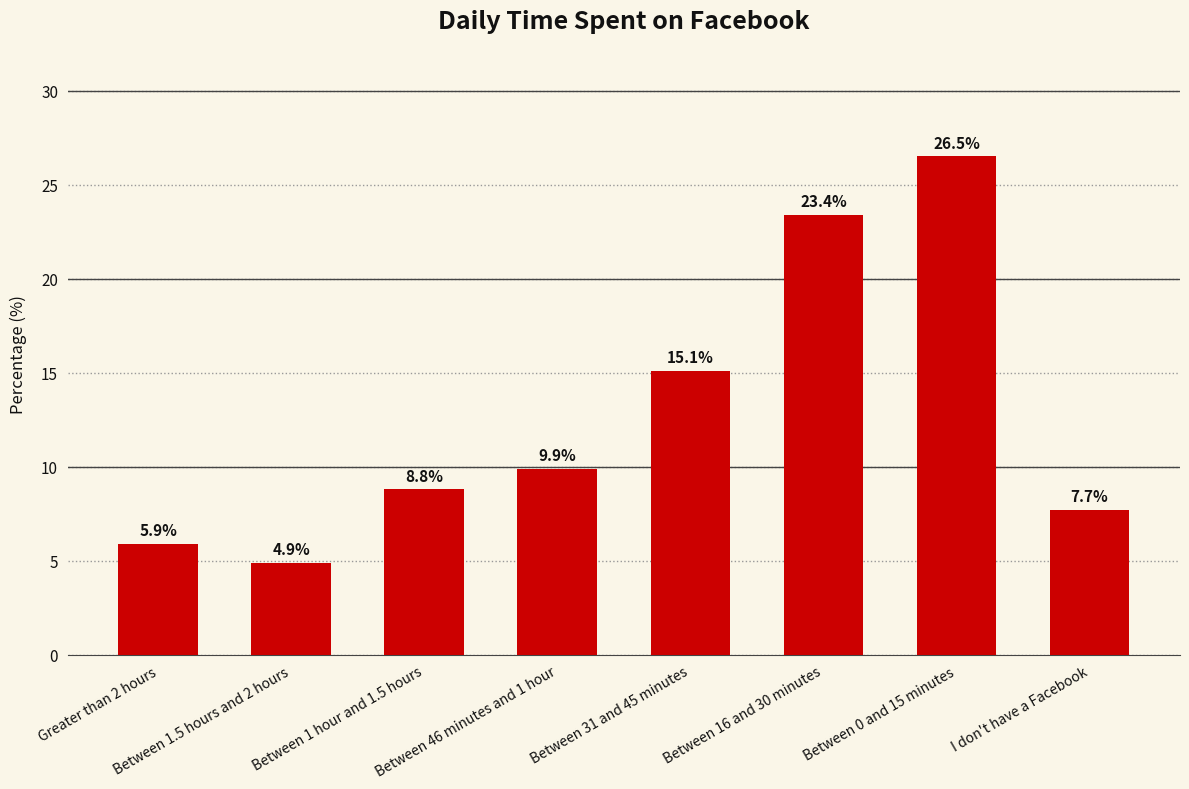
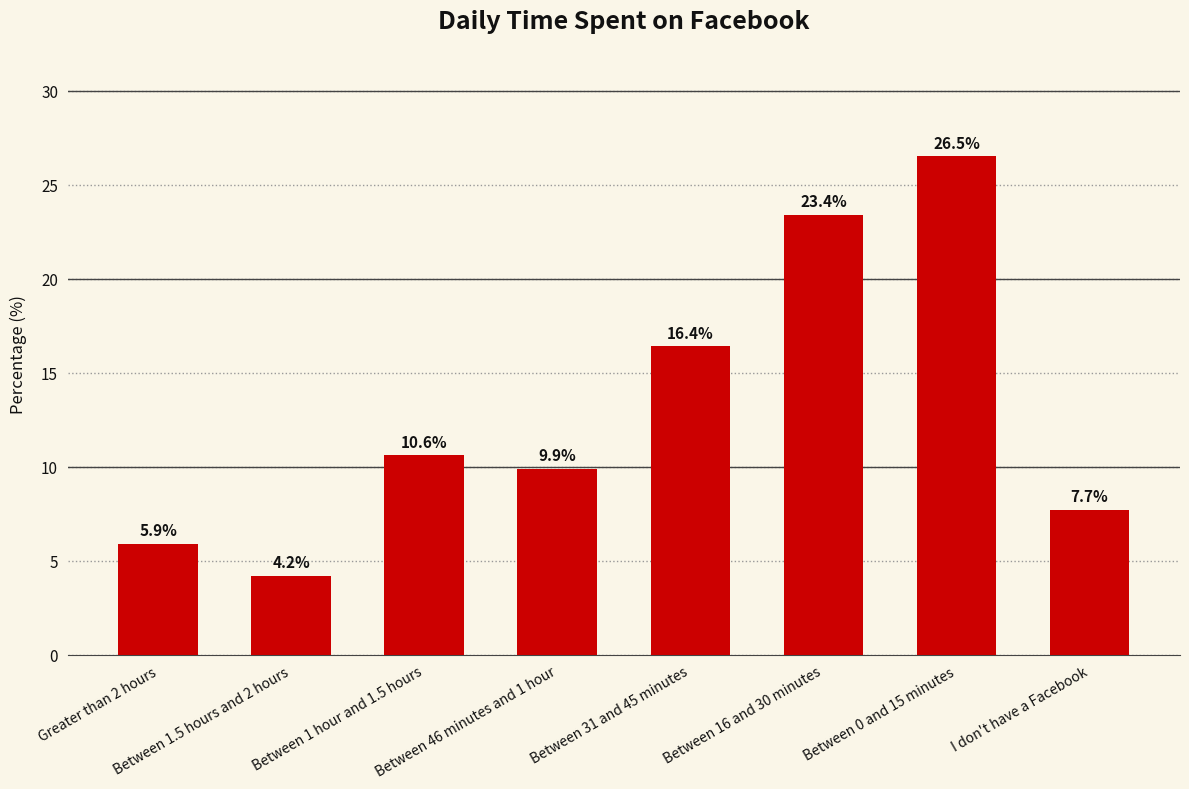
  {
    "Greater than 2 hours": "5.9%",
-   "Between 1.5 hours and 2 hours": "4.9%",
-   "Between 1 hour and 1.5 hours": "8.8%",
+   "Between 1.5 hours and 2 hours": "4.2%",
+   "Between 1 hour and 1.5 hours": "10.6%",
    "Between 46 minutes and 1 hour": "9.9%",
-   "Between 31 and 45 minutes": "15.1%",
+   "Between 31 and 45 minutes": "16.4%",
    "Between 16 and 30 minutes": "23.4%",
    "Between 0 and 15 minutes": "26.5%",
    "I don't have a Facebook": "7.7%"
  }
